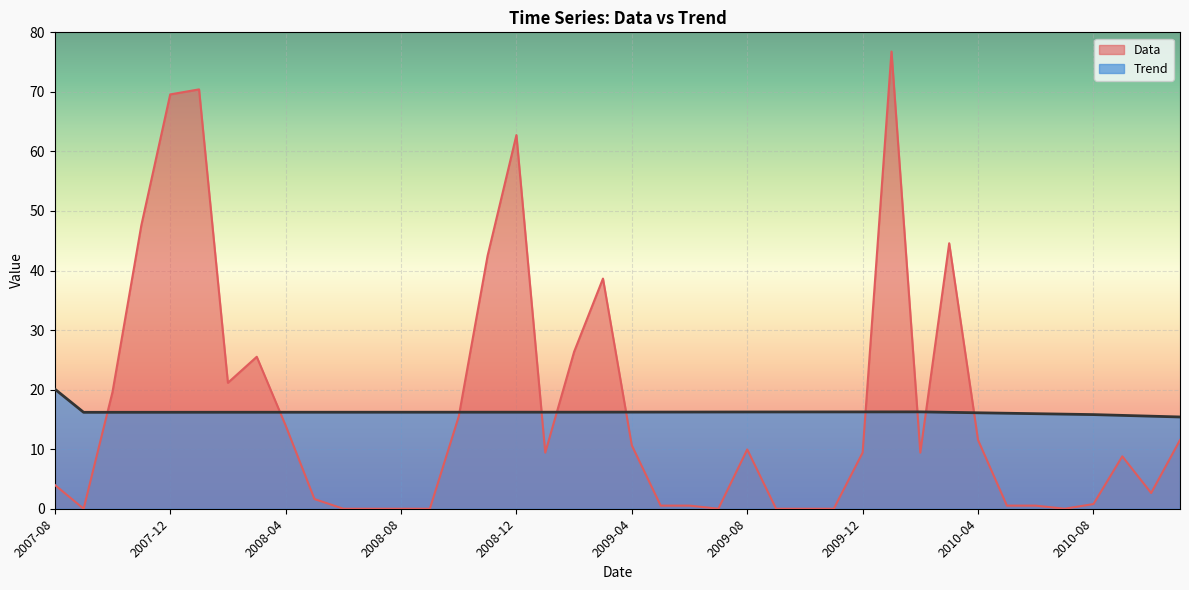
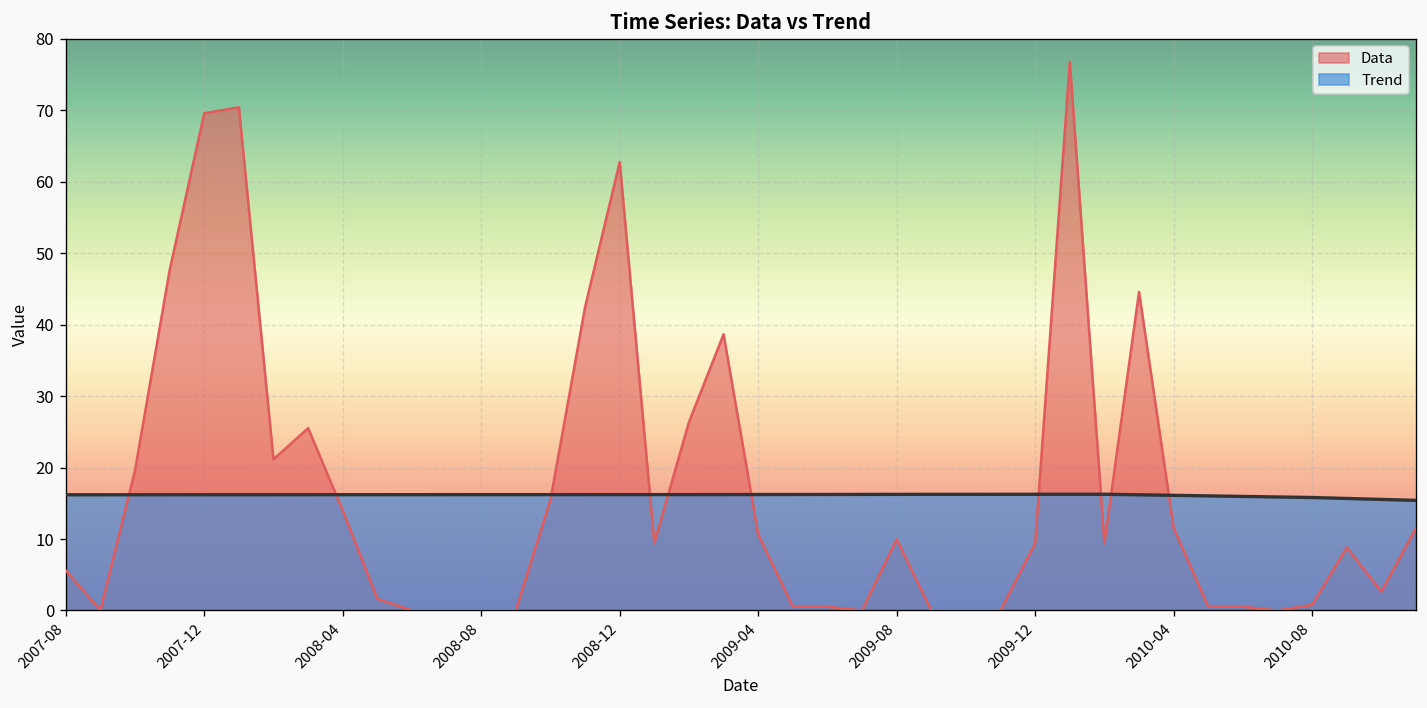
  {
    "Data": {
-     "2007-08": 4,
+     "2007-08": 6,
      "2007-12": 70,
      "2008-04": 14,
      "2008-08": 0,
      "2008-12": 63,
      "2009-04": 11,
      "2009-08": 10,
      "2009-12": 9,
      "2010-04": 12,
      "2010-08": 1
    },
    "Trend": {
-     "2007-08": 20,
+     "2007-08": 16,
      "2007-12": 16,
      "2008-04": 16,
      "2008-08": 16,
      "2008-12": 16,
      "2009-04": 16,
      "2009-08": 16,
      "2009-12": 16,
      "2010-04": 16,
      "2010-08": 16
    }
  }
